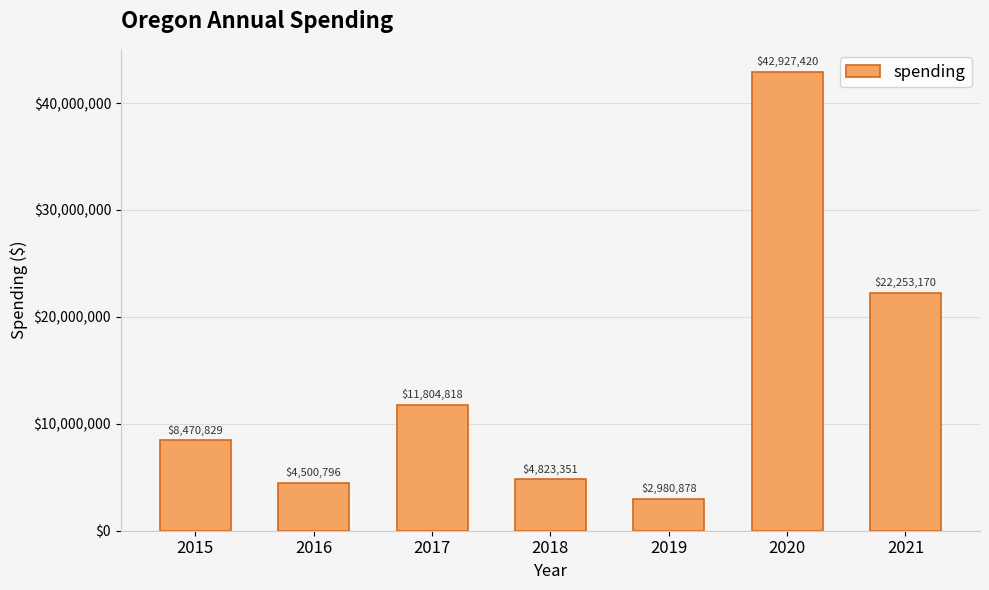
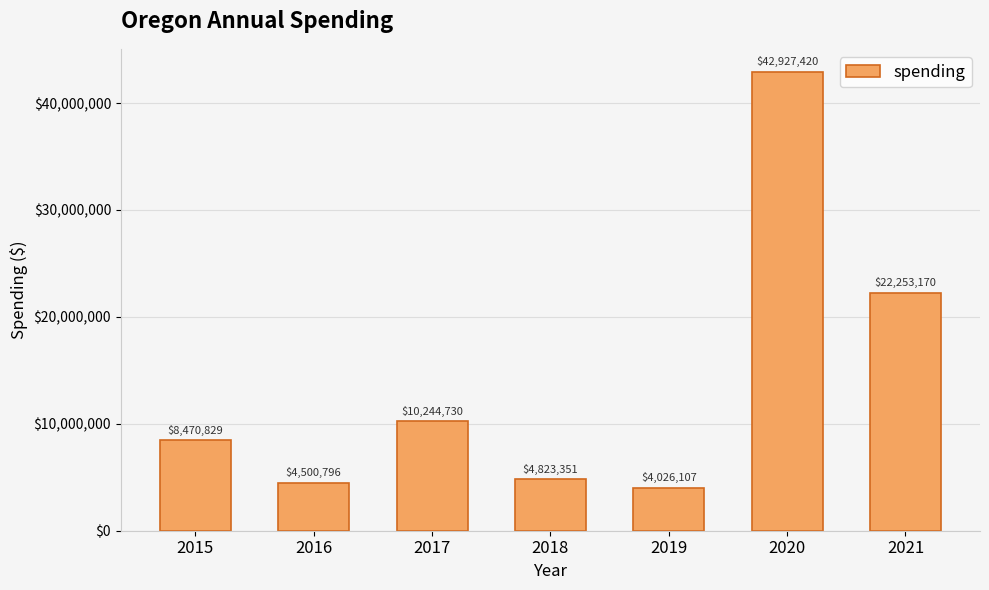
  {
    "2015": "$8,470,829",
    "2016": "$4,500,796",
-   "2017": "$11,804,818",
+   "2017": "$10,244,730",
    "2018": "$4,823,351",
-   "2019": "$2,980,878",
+   "2019": "$4,026,107",
    "2020": "$42,927,420",
    "2021": "$22,253,170"
  }
